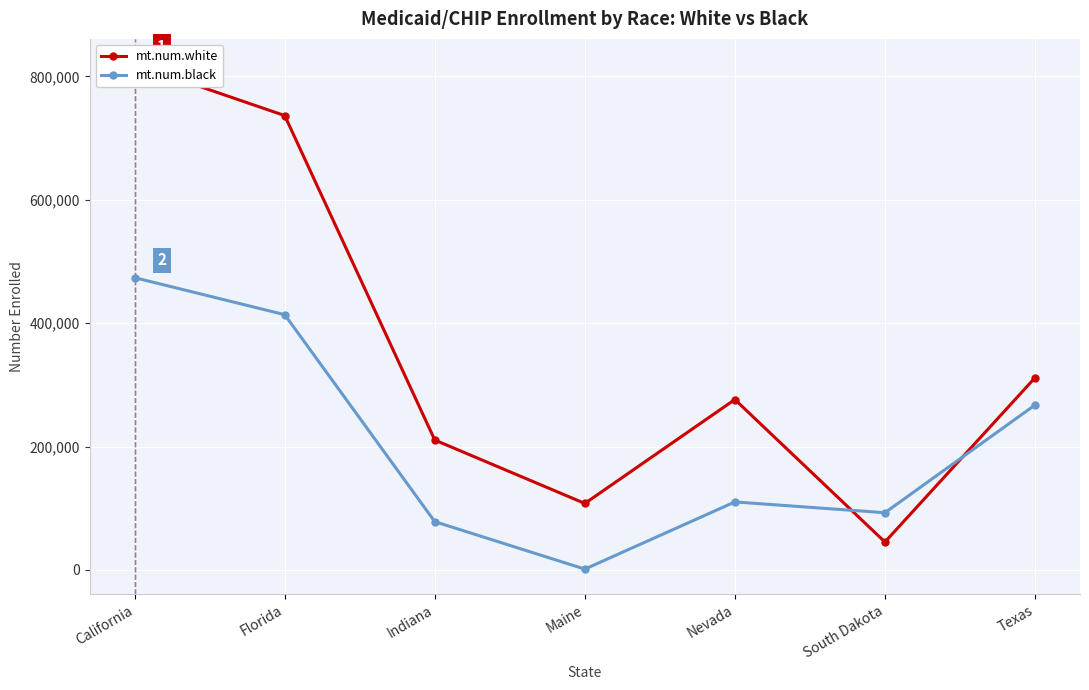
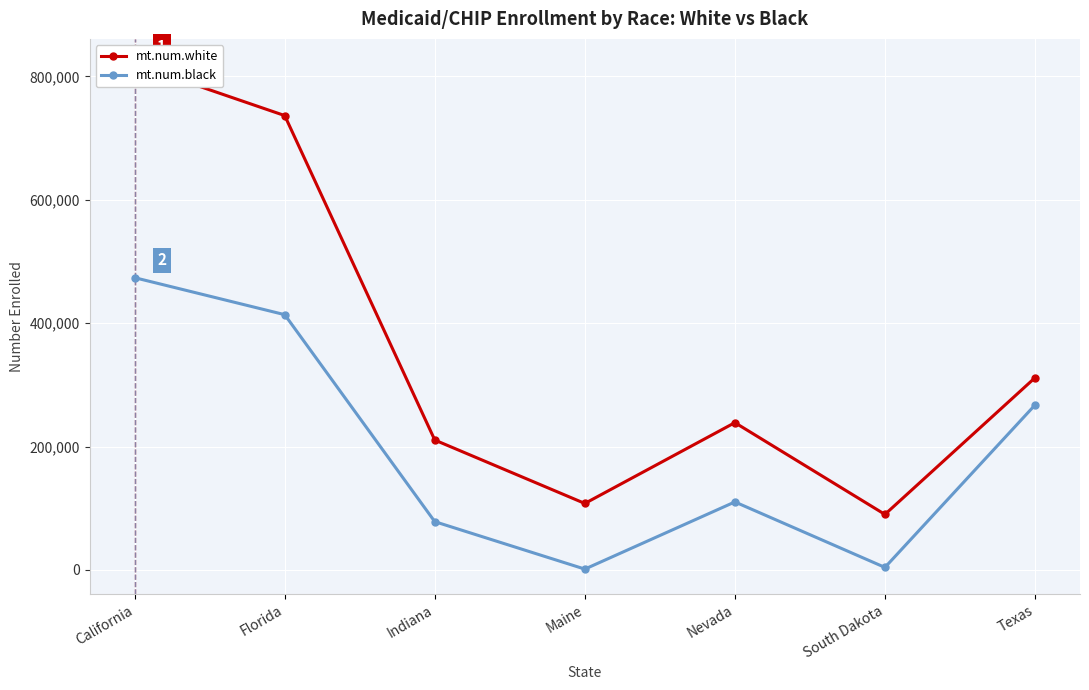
  {
    "mt.num.white": {
      "Florida": "740,000",
      "Indiana": "210,000",
      "Maine": "110,000",
-     "Nevada": "280,000",
-     "South Dakota": "50,000",
+     "Nevada": "240,000",
+     "South Dakota": "90,000",
      "Texas": "310,000"
    },
    "mt.num.black": {
      "Florida": "410,000",
      "Indiana": "80,000",
      "Maine": "0",
      "Nevada": "110,000",
-     "South Dakota": "90,000",
+     "South Dakota": "0",
      "Texas": "270,000"
    }
  }
